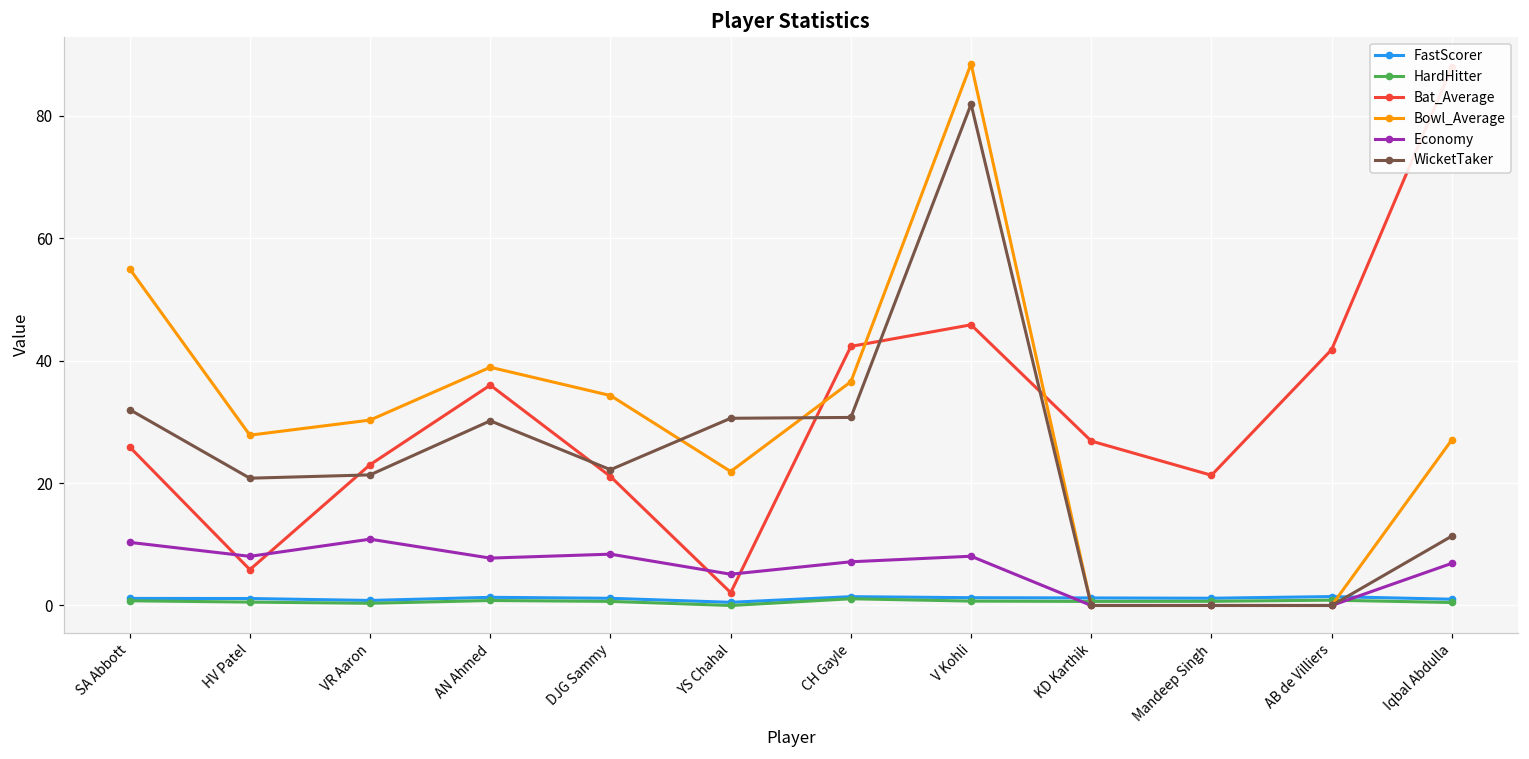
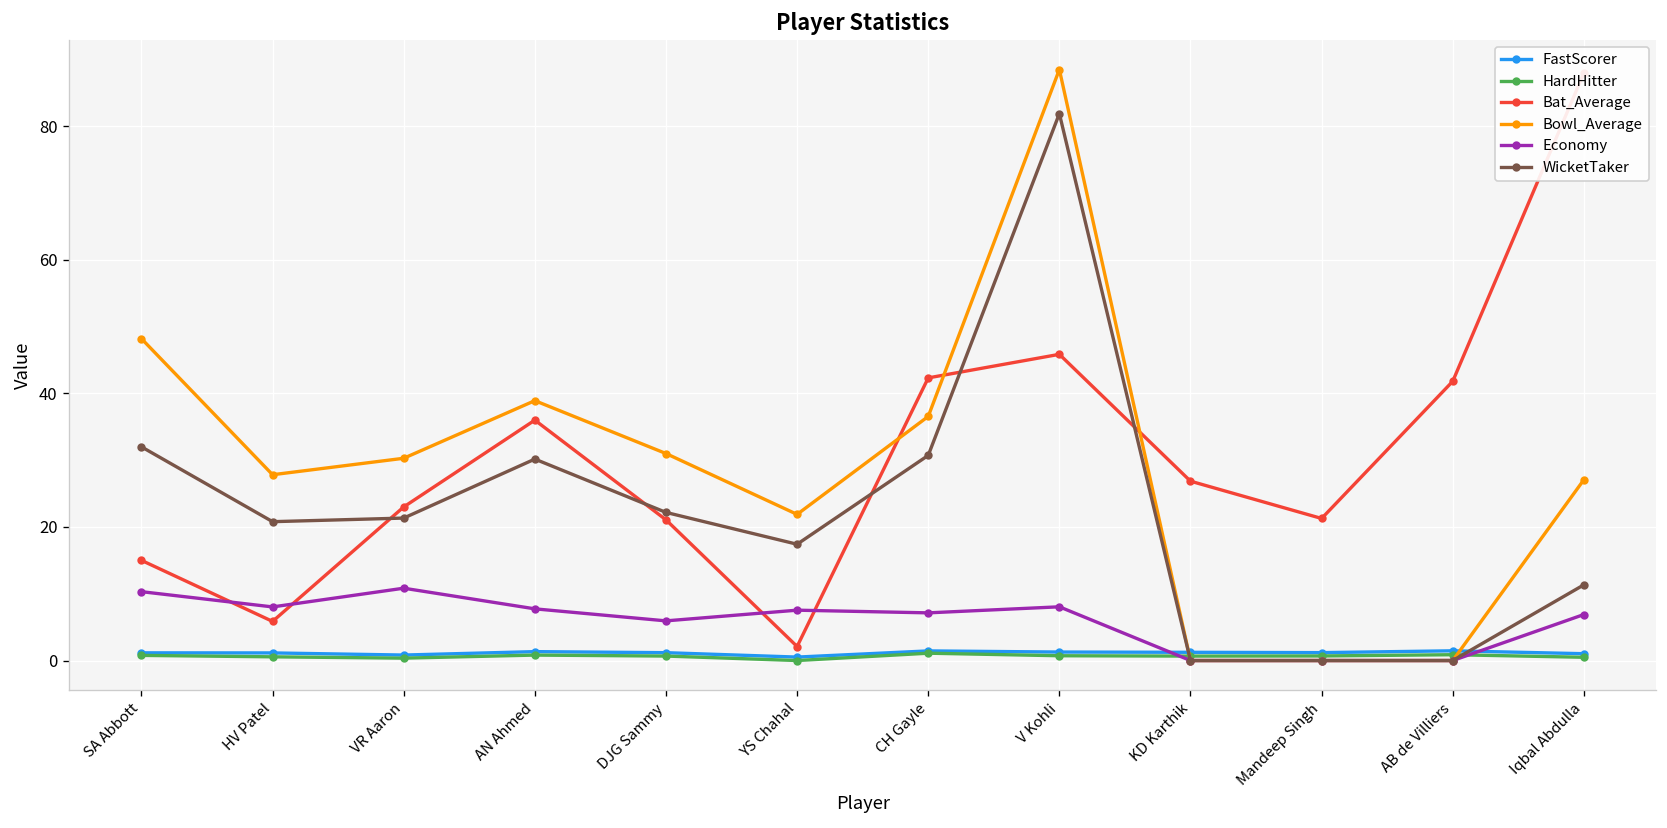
  {
    "FastScorer": {
      "HV Patel": 1,
      "VR Aaron": 1,
      "AN Ahmed": 1,
      "DJG Sammy": 1,
      "YS Chahal": 1,
      "V Kohli": 1,
      "KD Karthik": 1,
      "Mandeep Singh": 1,
      "AB de Villiers": 1,
      "Iqbal Abdulla": 1
    },
    "HardHitter": {
      "HV Patel": 1,
      "VR Aaron": 0,
      "AN Ahmed": 1,
      "DJG Sammy": 1,
      "YS Chahal": 0,
      "V Kohli": 1,
      "KD Karthik": 1,
      "Mandeep Singh": 1,
      "AB de Villiers": 1,
      "Iqbal Abdulla": 0
    },
    "Bat_Average": {
-     "SA Abbott": 26,
+     "SA Abbott": 15,
      "HV Patel": 6,
      "VR Aaron": 23,
      "AN Ahmed": 36,
      "DJG Sammy": 21,
      "YS Chahal": 2,
      "CH Gayle": 42,
      "V Kohli": 46,
      "KD Karthik": 27,
      "Mandeep Singh": 21,
      "AB de Villiers": 42
    },
    "Bowl_Average": {
-     "SA Abbott": 55,
+     "SA Abbott": 48,
      "HV Patel": 28,
      "VR Aaron": 30,
      "AN Ahmed": 39,
-     "DJG Sammy": 34,
+     "DJG Sammy": 31,
      "YS Chahal": 22,
      "CH Gayle": 37,
      "V Kohli": 89,
      "Iqbal Abdulla": 27
    },
    "Economy": {
      "SA Abbott": 10,
      "HV Patel": 8,
      "VR Aaron": 11,
      "AN Ahmed": 8,
-     "DJG Sammy": 8,
-     "YS Chahal": 5,
+     "DJG Sammy": 6,
+     "YS Chahal": 8,
      "CH Gayle": 7,
      "V Kohli": 8,
      "Iqbal Abdulla": 7
    },
    "WicketTaker": {
      "SA Abbott": 32,
      "HV Patel": 21,
      "VR Aaron": 21,
      "AN Ahmed": 30,
      "DJG Sammy": 22,
-     "YS Chahal": 31,
+     "YS Chahal": 17,
      "CH Gayle": 31,
      "V Kohli": 82,
      "Iqbal Abdulla": 11
    }
  }
